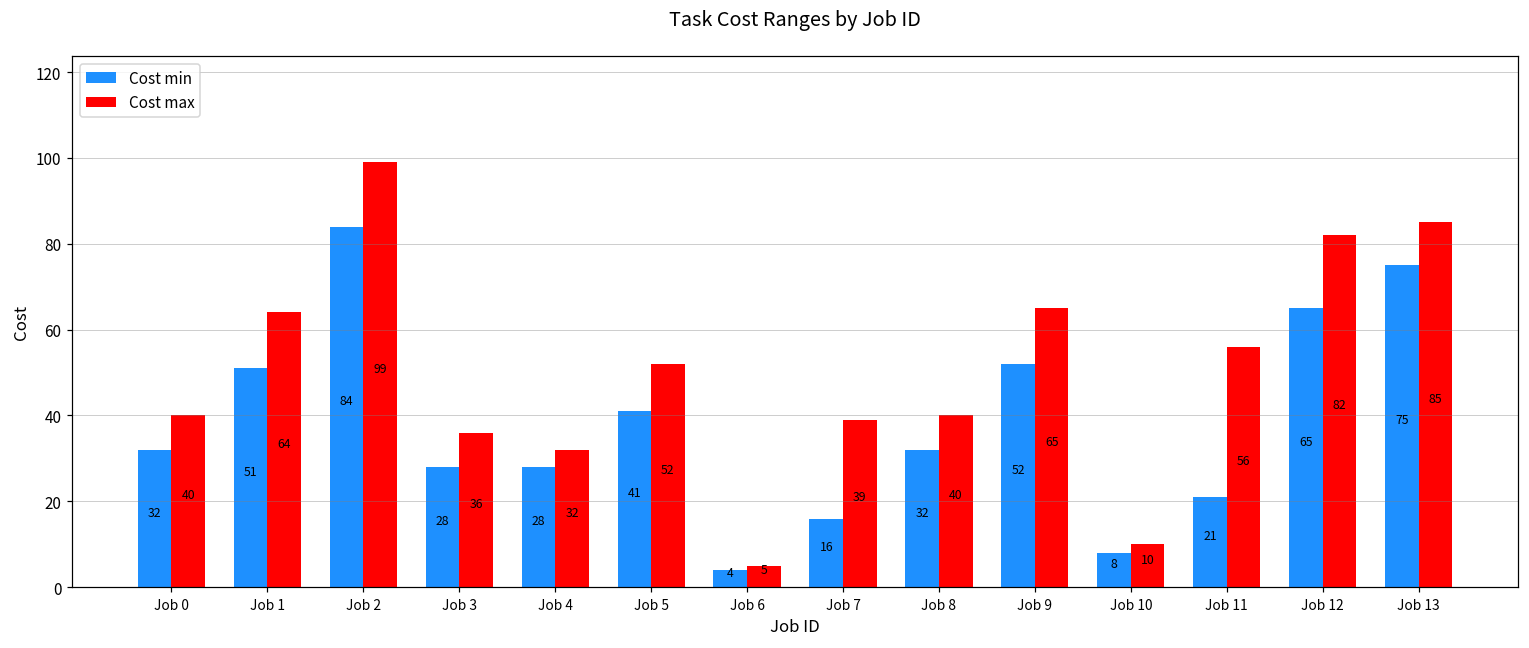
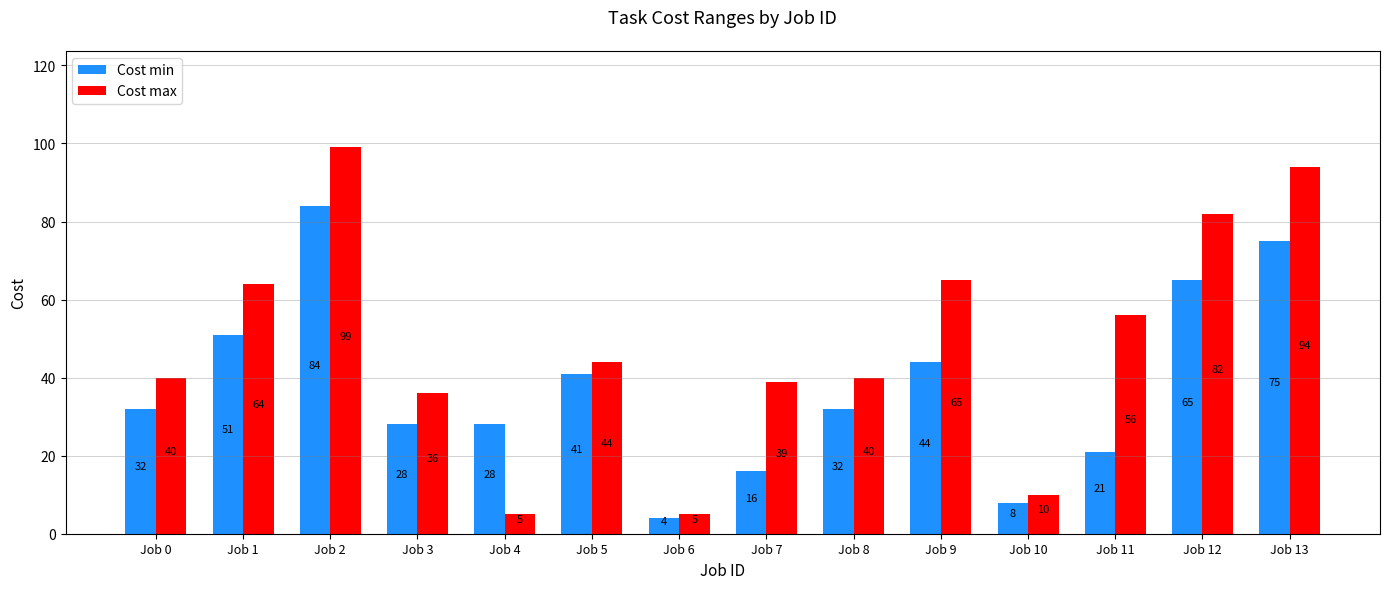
  {
    "Cost min": {
      "Job 0": 32,
      "Job 1": 51,
      "Job 2": 84,
      "Job 3": 28,
      "Job 4": 28,
      "Job 5": 41,
      "Job 6": 4,
      "Job 7": 16,
      "Job 8": 32,
-     "Job 9": 52,
+     "Job 9": 44,
      "Job 10": 8,
      "Job 11": 21,
      "Job 12": 65,
      "Job 13": 75
    },
    "Cost max": {
      "Job 0": 40,
      "Job 1": 64,
      "Job 2": 99,
      "Job 3": 36,
-     "Job 4": 32,
-     "Job 5": 52,
+     "Job 4": 5,
+     "Job 5": 44,
      "Job 6": 5,
      "Job 7": 39,
      "Job 8": 40,
      "Job 9": 65,
      "Job 10": 10,
      "Job 11": 56,
      "Job 12": 82,
-     "Job 13": 85
+     "Job 13": 94
    }
  }
